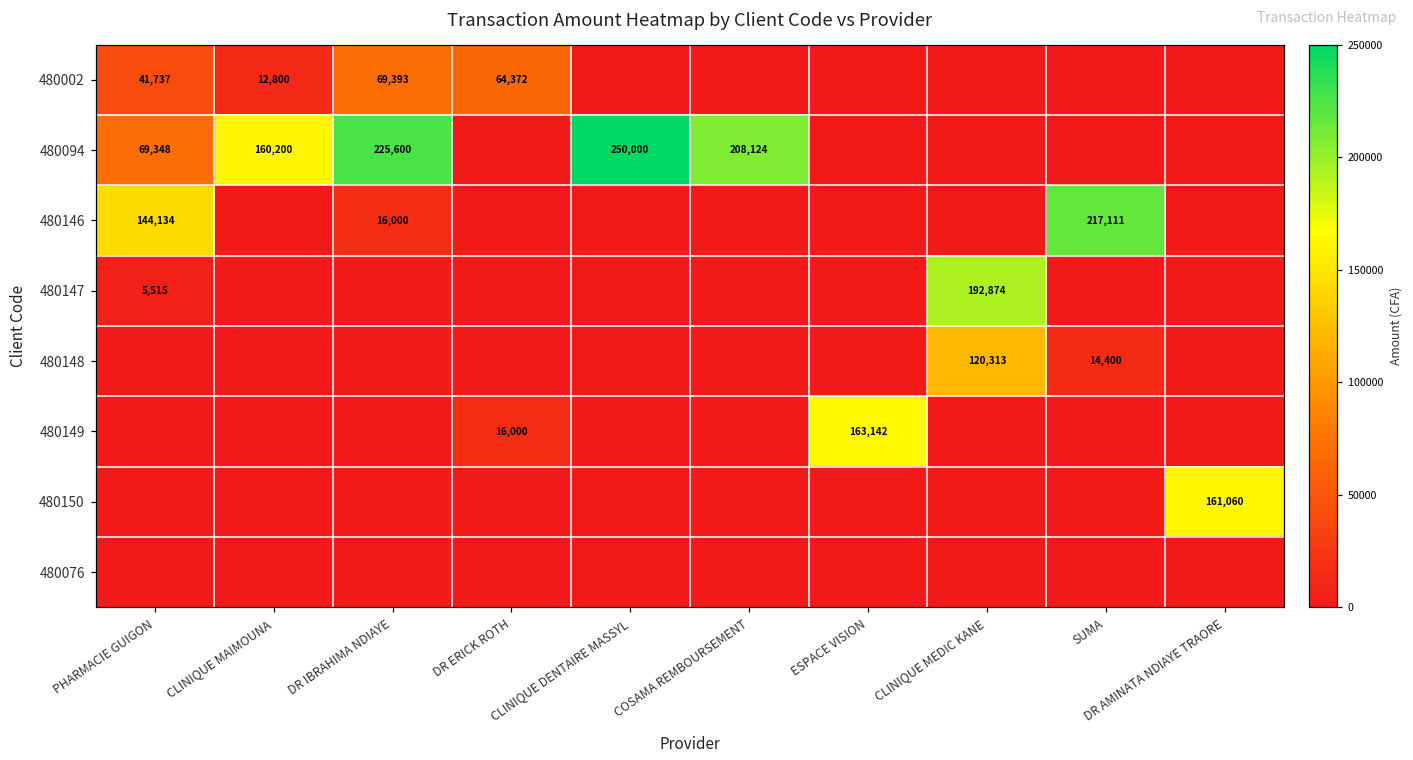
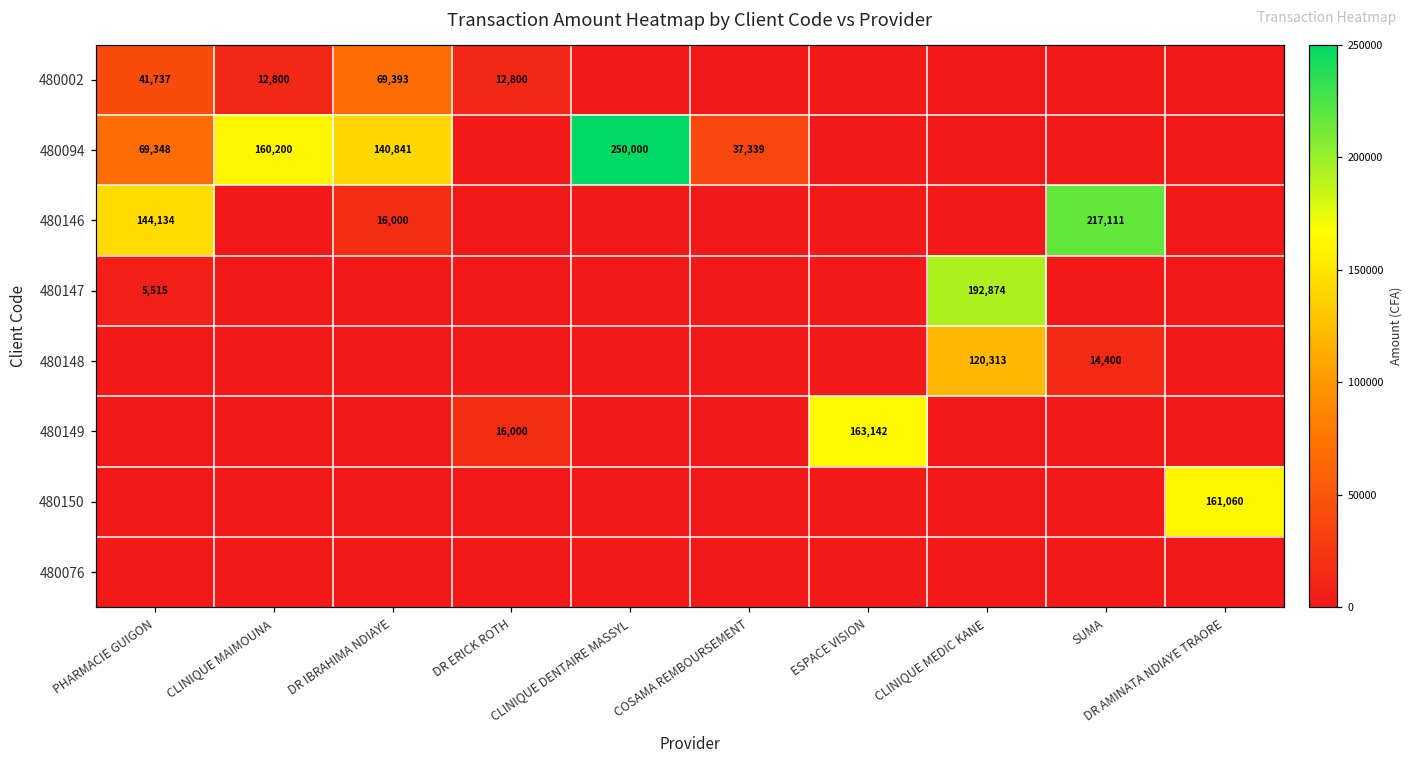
  {
    "480002": {
      "PHARMACIE GUIGON": "41,737",
      "CLINIQUE MAIMOUNA": "12,800",
      "DR IBRAHIMA NDIAYE": "69,393",
-     "DR ERICK ROTH": "64,372"
+     "DR ERICK ROTH": "12,800"
    },
    "480094": {
      "PHARMACIE GUIGON": "69,348",
      "CLINIQUE MAIMOUNA": "160,200",
-     "DR IBRAHIMA NDIAYE": "225,600",
+     "DR IBRAHIMA NDIAYE": "140,841",
      "CLINIQUE DENTAIRE MASSYL": "250,000",
-     "COSAMA REMBOURSEMENT": "208,124"
+     "COSAMA REMBOURSEMENT": "37,339"
    },
    "480146": {
      "PHARMACIE GUIGON": "144,134",
      "DR IBRAHIMA NDIAYE": "16,000",
      "SUMA": "217,111"
    },
    "480147": {
      "PHARMACIE GUIGON": "5,515",
      "CLINIQUE MEDIC KANE": "192,874"
    },
    "480148": {
      "CLINIQUE MEDIC KANE": "120,313",
      "SUMA": "14,400"
    },
    "480149": {
      "DR ERICK ROTH": "16,000",
      "ESPACE VISION": "163,142"
    },
    "480150": {
      "DR AMINATA NDIAYE TRAORE": "161,060"
    }
  }
